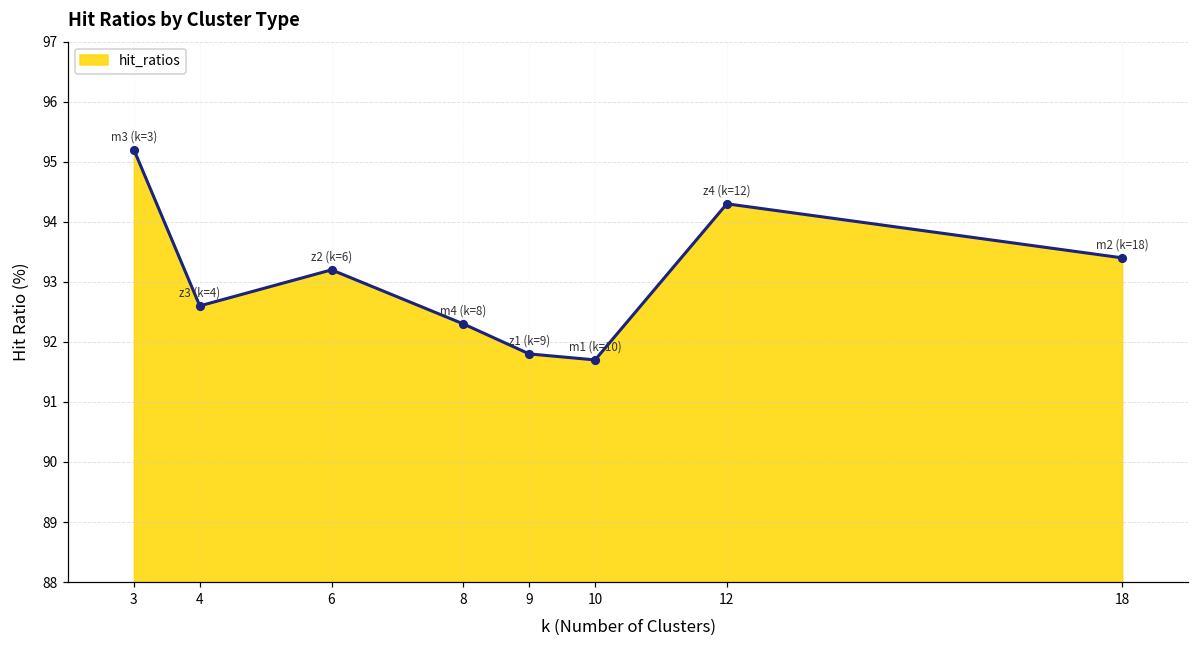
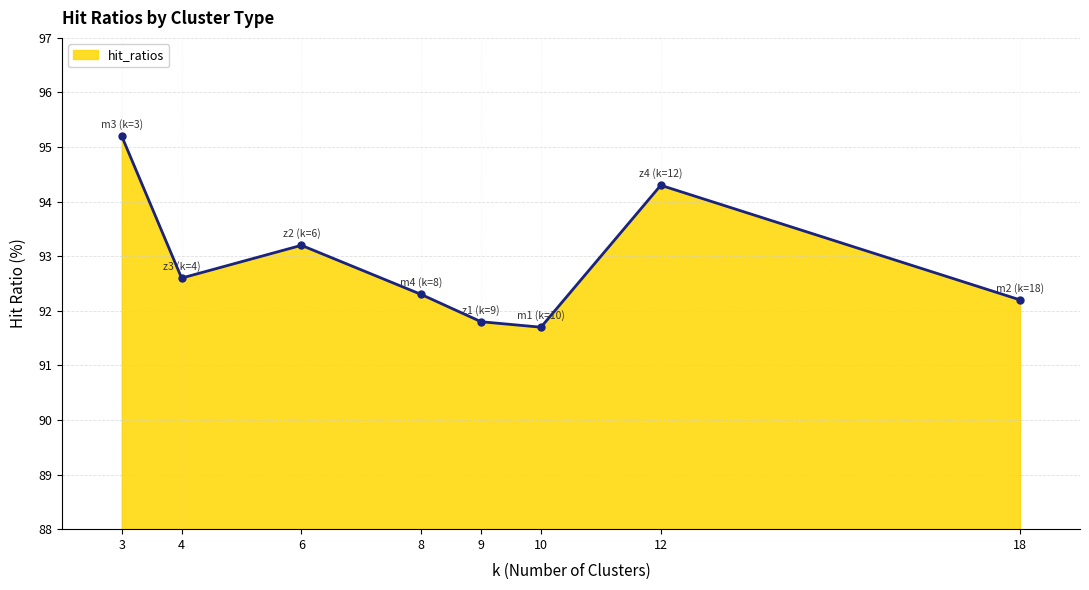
  {
-   "18": 93.4
+   "18": 92.2
  }
